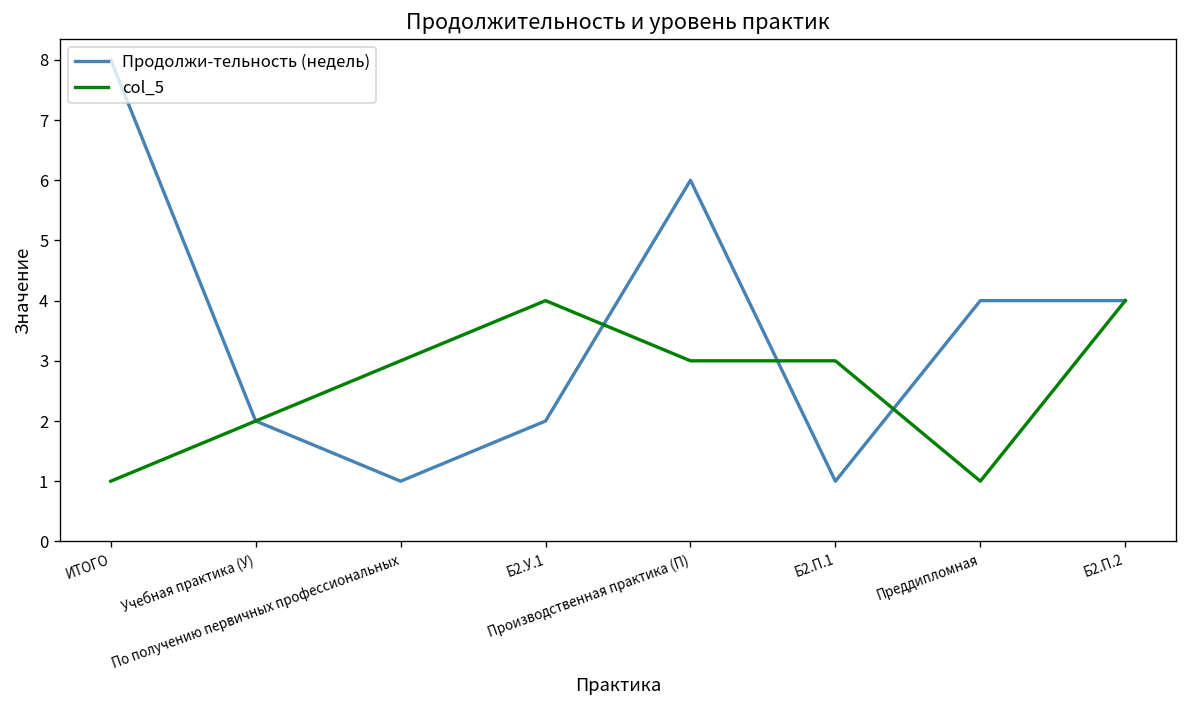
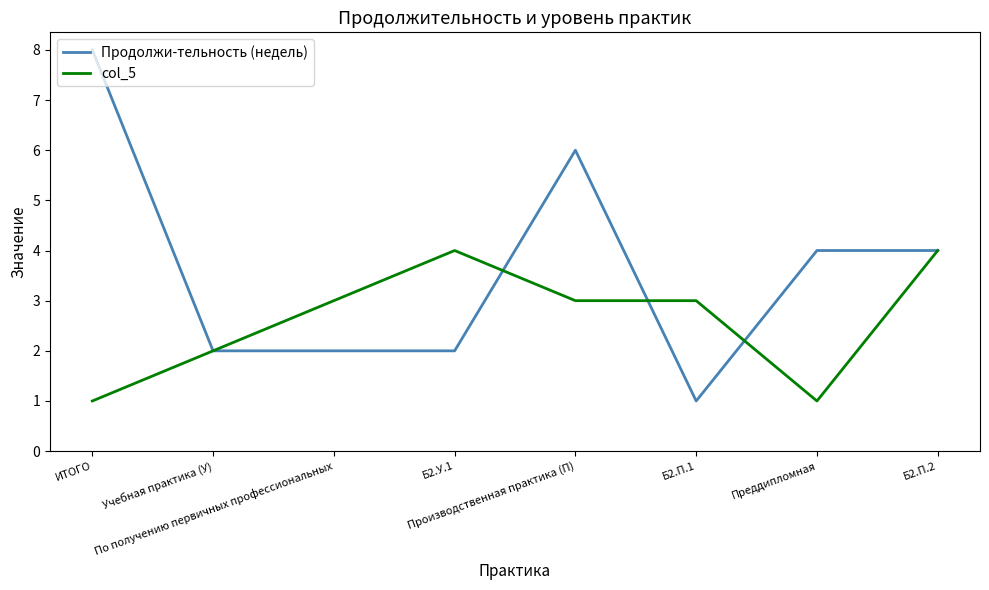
  {
    "Продолжи-тельность (недель)": {
-     "По получению первичных профессиональных": 1,
+     "По получению первичных профессиональных": 2,
      "Б2.У.1": 2,
      "Производственная практика (П)": 6,
      "Б2.П.1": 1,
      "Преддипломная": 4
    },
    "col_5": {
      "ИТОГО": 1,
      "По получению первичных профессиональных": 3,
      "Б2.У.1": 4,
      "Производственная практика (П)": 3,
      "Б2.П.1": 3,
      "Преддипломная": 1
    }
  }
